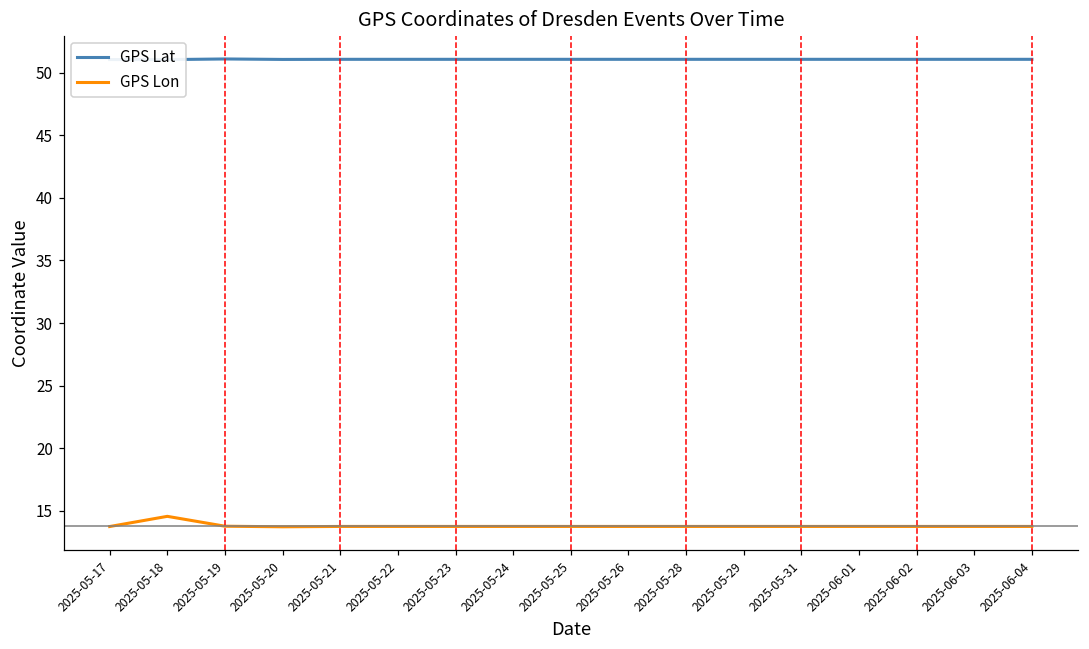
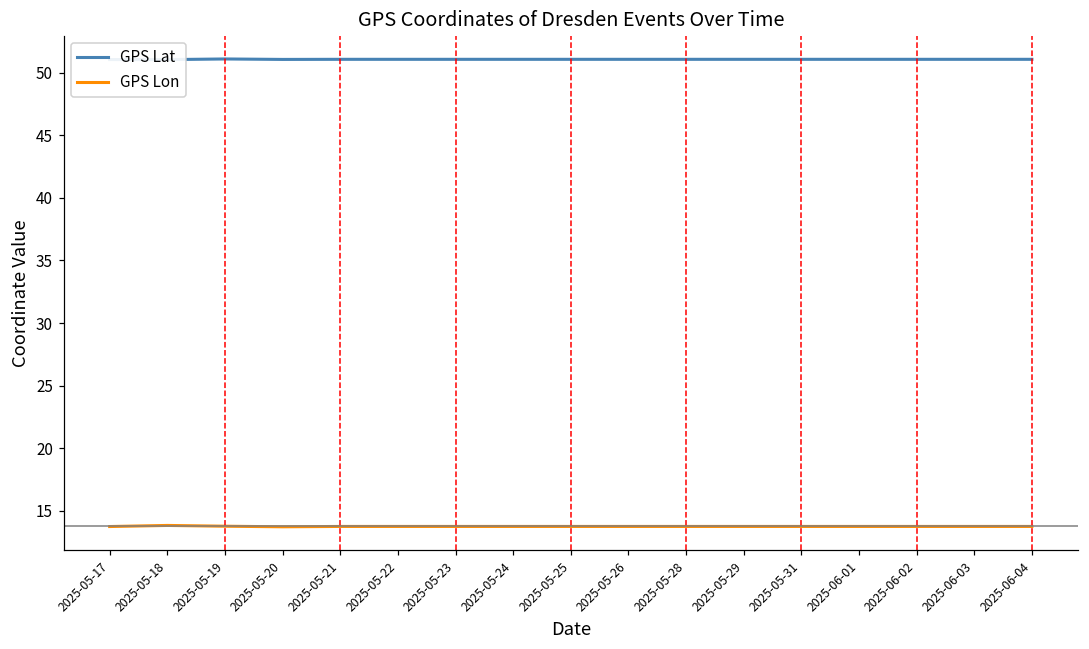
  {
    "GPS Lat": {
      "2025-05-19": 51.1,
      "2025-05-20": 51.1,
      "2025-05-21": 51.1,
      "2025-05-22": 51.1,
      "2025-05-23": 51.1,
      "2025-05-24": 51.1,
      "2025-05-25": 51.1,
      "2025-05-26": 51.1,
      "2025-05-28": 51.1,
      "2025-05-29": 51.1,
      "2025-05-31": 51.1,
      "2025-06-01": 51.1,
      "2025-06-02": 51.1,
      "2025-06-03": 51.1,
      "2025-06-04": 51.1
    },
    "GPS Lon": {
      "2025-05-17": 13.7,
-     "2025-05-18": 14.6,
+     "2025-05-18": 13.8,
      "2025-05-19": 13.8,
      "2025-05-20": 13.7,
      "2025-05-21": 13.8,
      "2025-05-22": 13.8,
      "2025-05-23": 13.8,
      "2025-05-24": 13.8,
      "2025-05-25": 13.8,
      "2025-05-26": 13.8,
      "2025-05-28": 13.8,
      "2025-05-29": 13.8,
      "2025-05-31": 13.8,
      "2025-06-01": 13.8,
      "2025-06-02": 13.8,
      "2025-06-03": 13.8,
      "2025-06-04": 13.8
    }
  }
